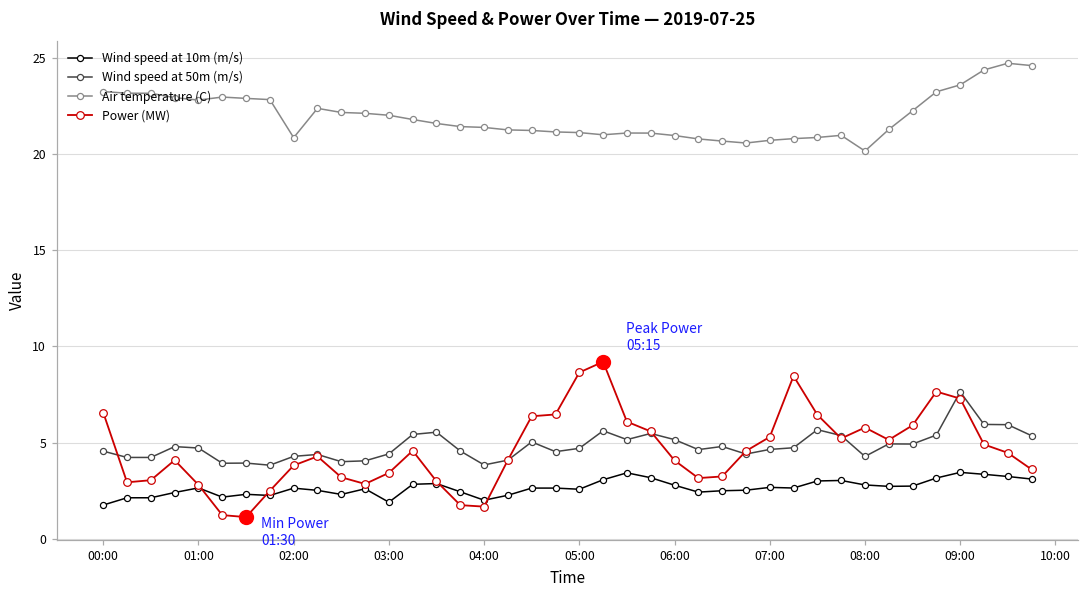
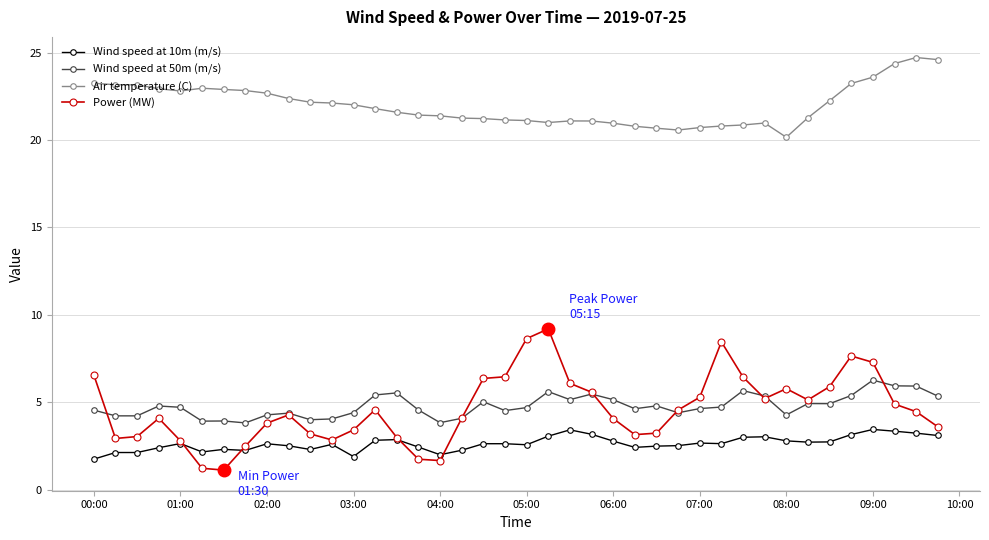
  {
    "Wind speed at 10m (m/s)": {
      "00:00": 1.7,
      "01:00": 2.6,
      "02:00": 2.6,
      "03:00": 1.9,
      "04:00": 2.0,
      "05:00": 2.6,
      "06:00": 2.8,
      "07:00": 2.7,
      "08:00": 2.8,
      "09:00": 3.4
    },
    "Wind speed at 50m (m/s)": {
      "00:00": 4.6,
      "01:00": 4.7,
      "02:00": 4.3,
      "03:00": 4.4,
      "04:00": 3.8,
      "05:00": 4.7,
      "06:00": 5.2,
      "07:00": 4.6,
      "08:00": 4.3,
-     "09:00": 7.6
+     "09:00": 6.3
    },
    "Air temperature (C)": {
      "00:00": 23.2,
      "01:00": 22.8,
-     "02:00": 20.8,
+     "02:00": 22.7,
      "03:00": 22.0,
      "04:00": 21.4,
      "05:00": 21.1,
      "06:00": 21.0,
      "07:00": 20.7,
      "08:00": 20.2,
      "09:00": 23.6
    }
  }
